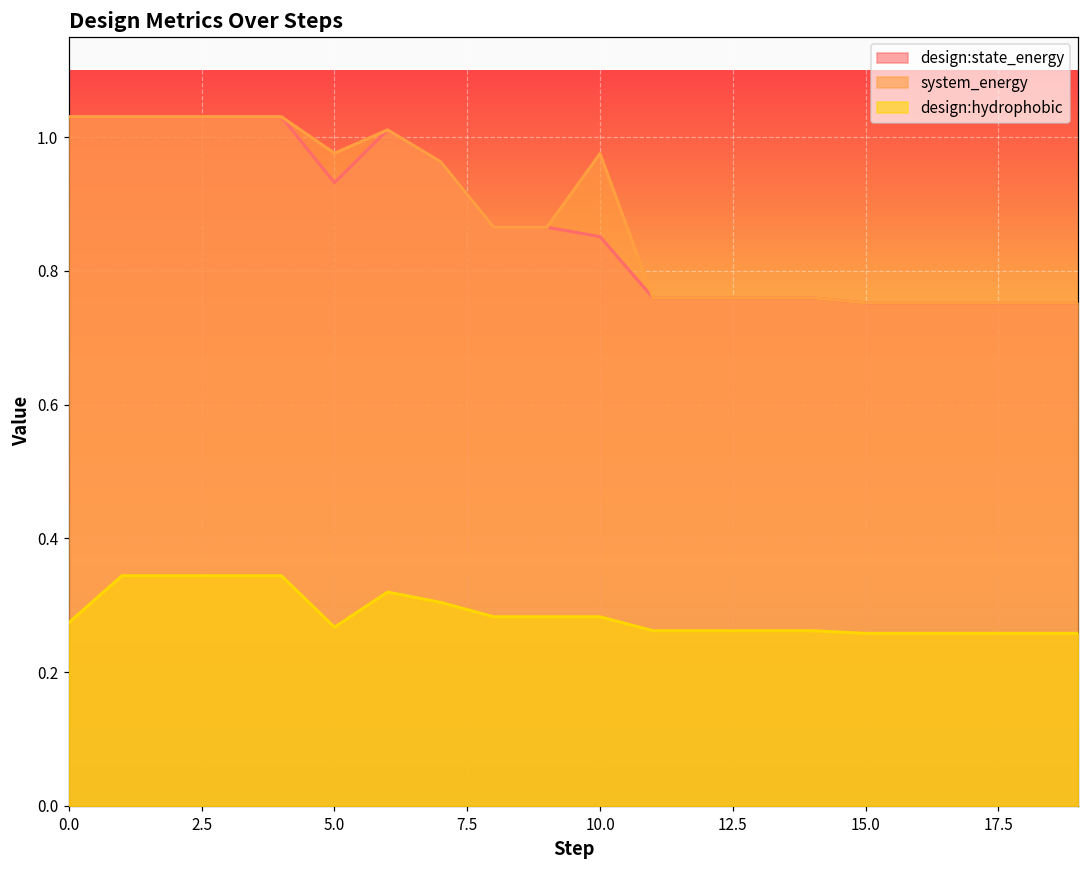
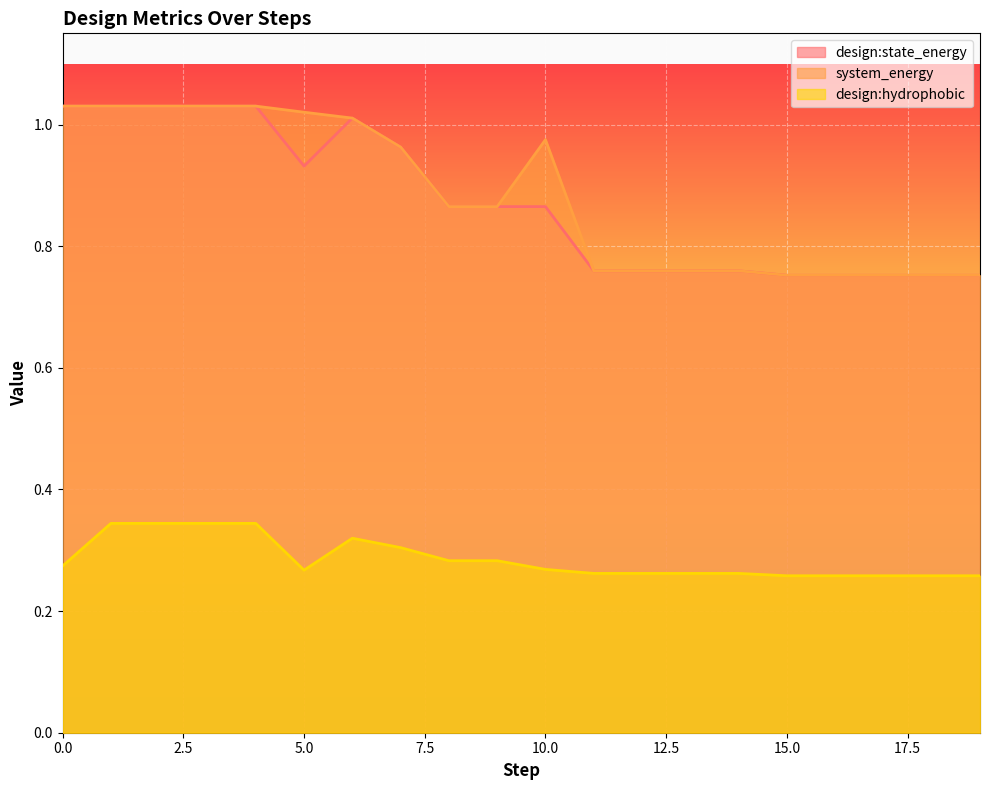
  {
    "design:state_energy": {
      "5.0": 0.93,
-     "10.0": 0.85
+     "10.0": 0.87
    },
    "system_energy": {
-     "5.0": 0.98,
+     "5.0": 1.02,
      "10.0": 0.98
    },
    "design:hydrophobic": {
      "0.0": 0.27,
      "5.0": 0.27,
-     "10.0": 0.28,
+     "10.0": 0.27,
      "15.0": 0.26
    }
  }
